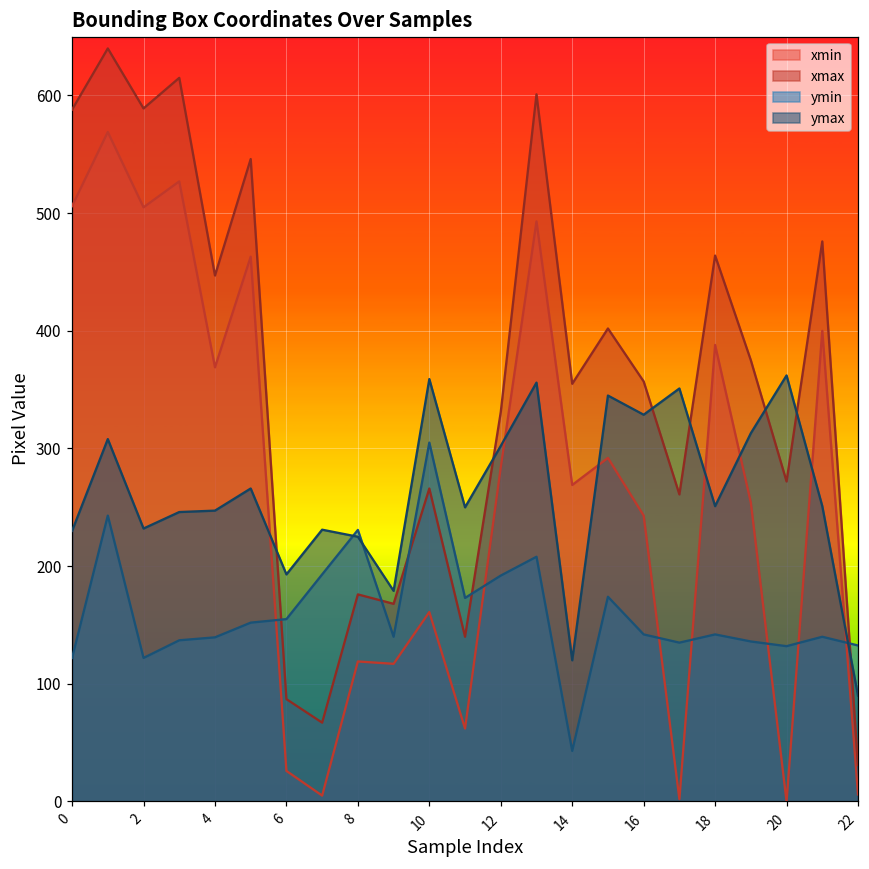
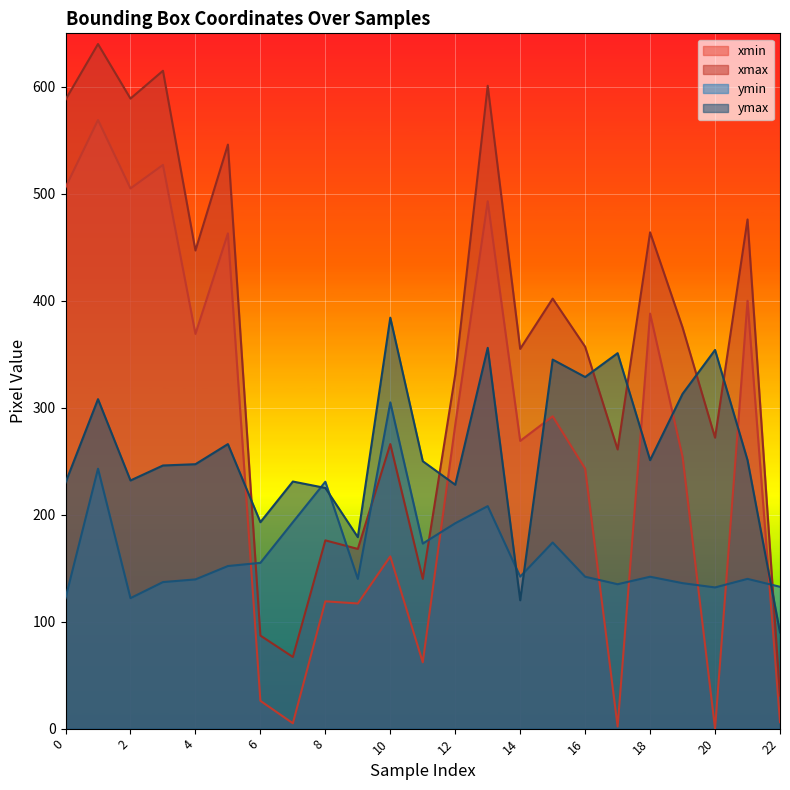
  {
    "ymin": {
      "0": 122,
      "2": 122,
      "4": 140,
      "6": 155,
      "8": 231,
      "10": 305,
      "12": 192,
-     "14": 43,
+     "14": 142,
      "16": 142,
      "18": 142,
      "20": 132,
      "22": 133
    },
    "ymax": {
      "0": 230,
      "2": 232,
      "4": 247,
      "6": 193,
      "8": 225,
-     "10": 359,
-     "12": 302,
+     "10": 384,
+     "12": 228,
      "14": 120,
      "16": 329,
      "18": 251,
-     "20": 362,
+     "20": 354,
      "22": 90
    }
  }
